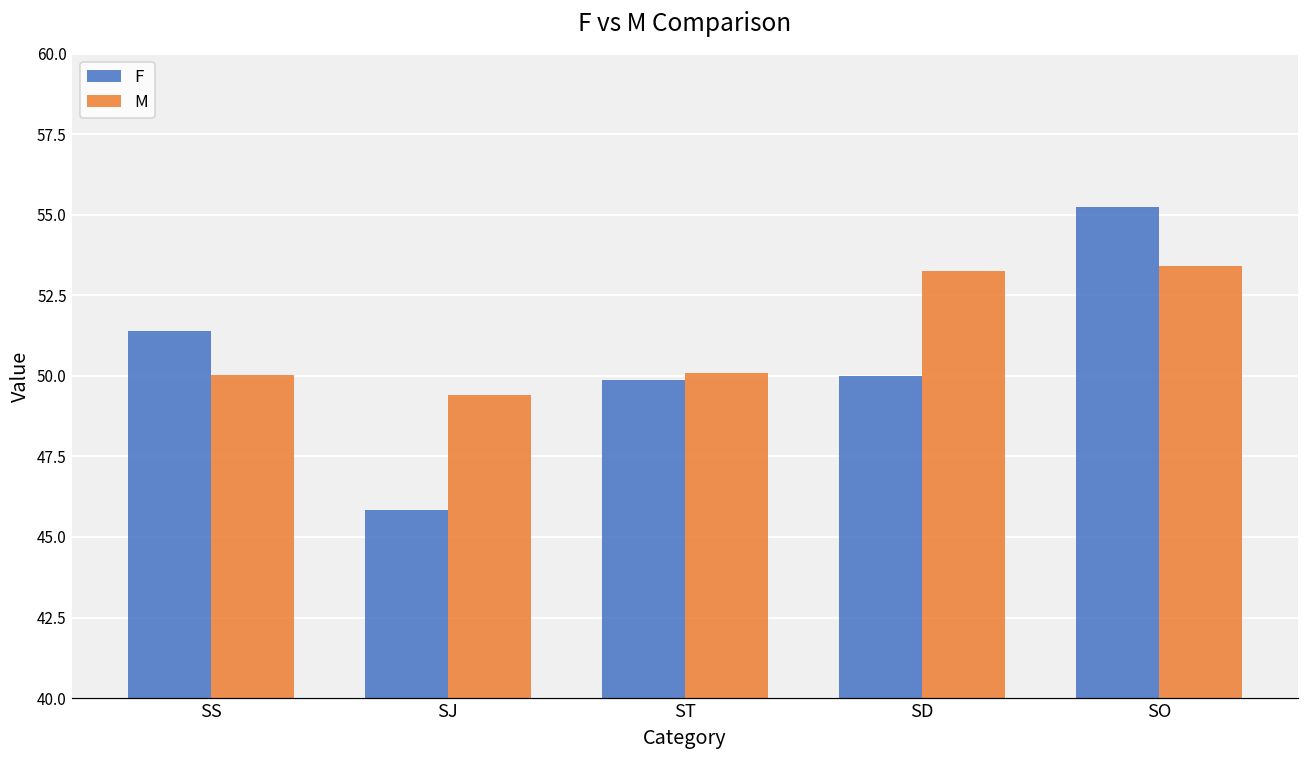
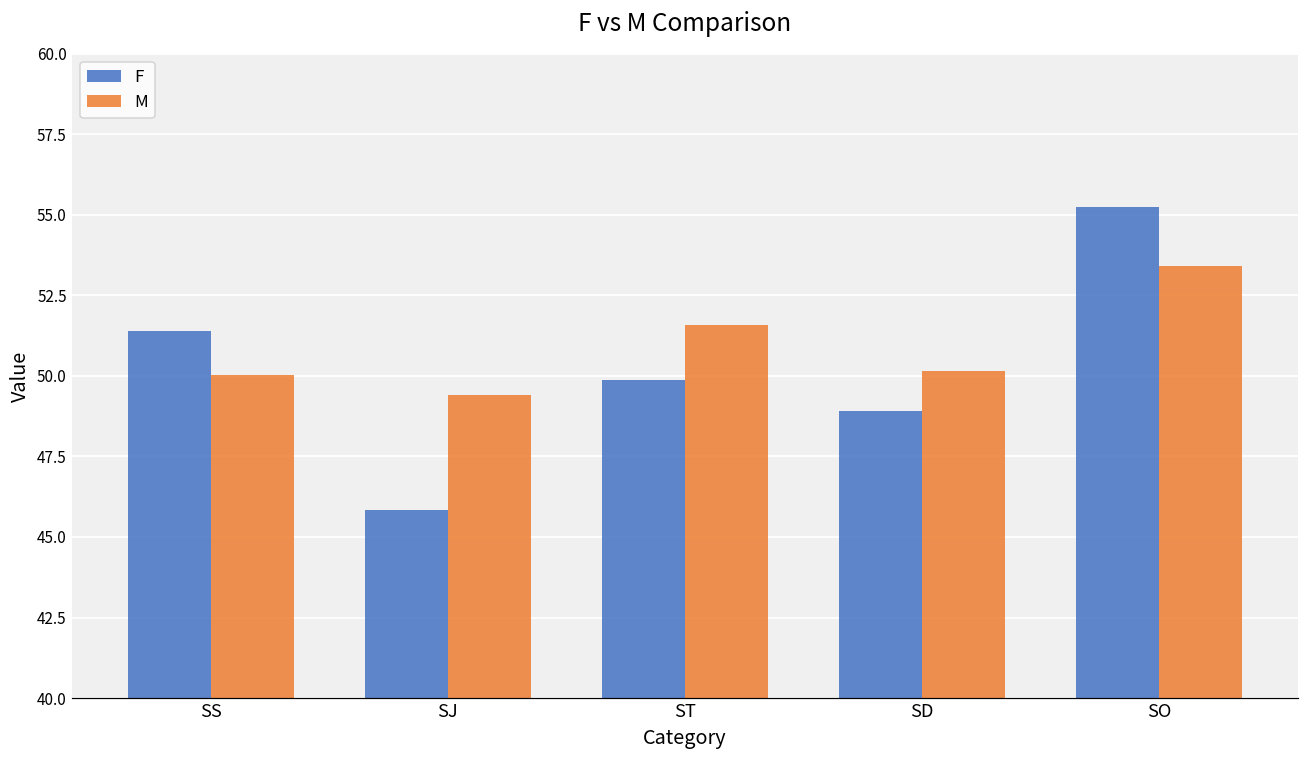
  {
    "F": {
      "SS": 51.4,
      "SJ": 45.8,
      "ST": 49.9,
-     "SD": 50.0,
+     "SD": 48.9,
      "SO": 55.2
    },
    "M": {
      "SS": 50.0,
      "SJ": 49.4,
-     "ST": 50.1,
-     "SD": 53.2,
+     "ST": 51.6,
+     "SD": 50.1,
      "SO": 53.4
    }
  }
